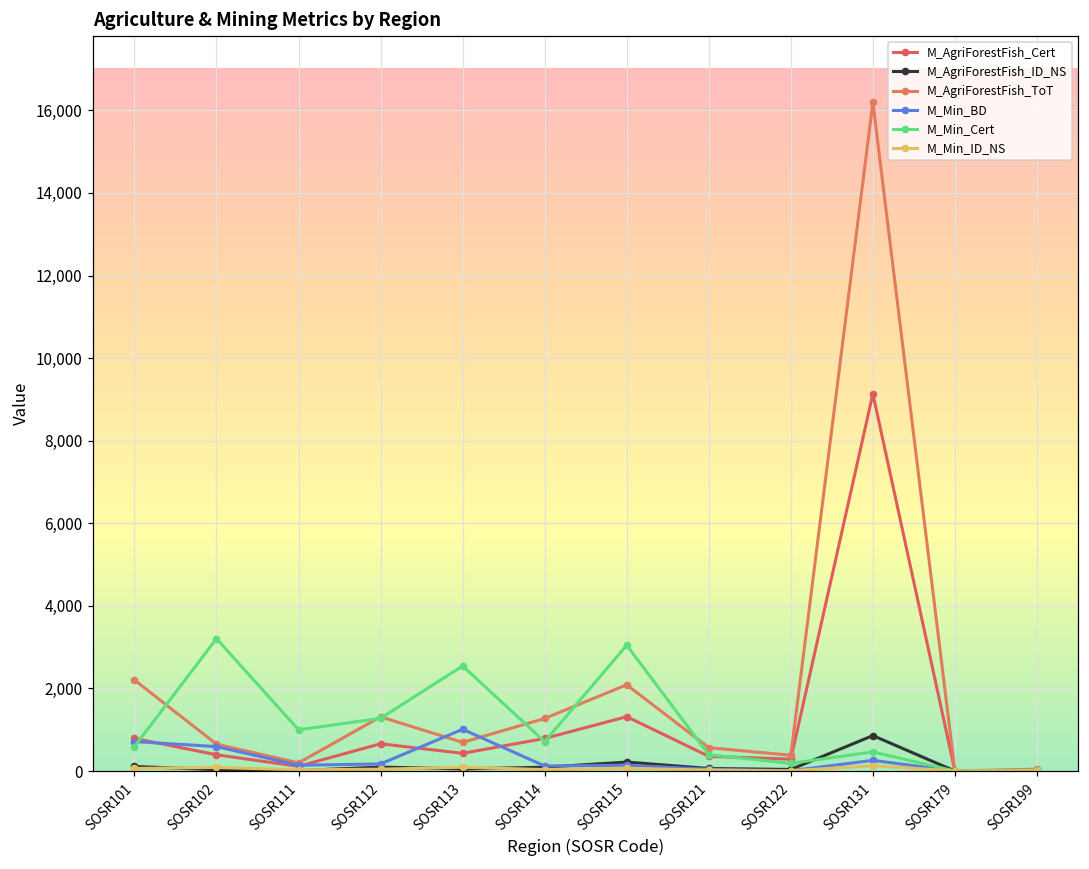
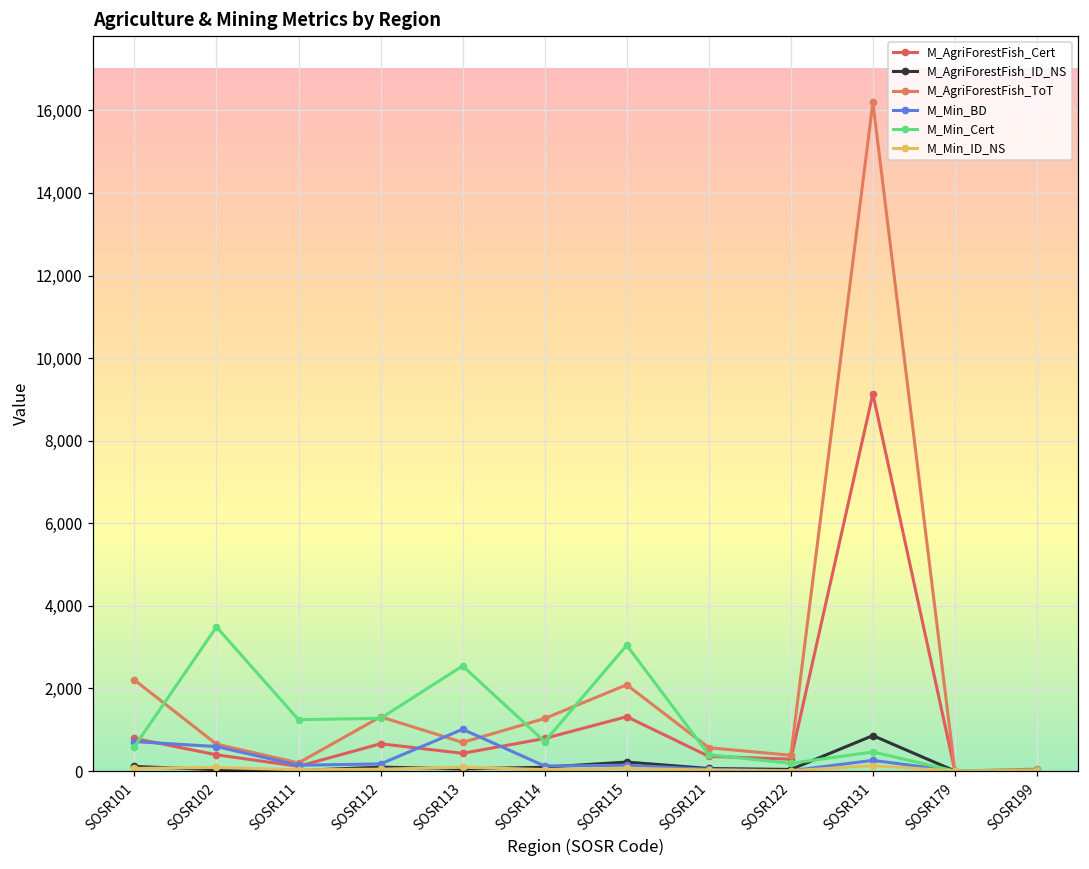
  {
    "M_AgriForestFish_ID_NS": {
      "SOSR115": "200",
      "SOSR131": "900"
    },
    "M_Min_BD": {
      "SOSR101": "700",
      "SOSR112": "200",
      "SOSR113": "1,000",
      "SOSR115": "100",
      "SOSR131": "300"
    },
    "M_Min_Cert": {
      "SOSR101": "600",
-     "SOSR102": "3,200",
-     "SOSR111": "1,000",
+     "SOSR102": "3,500",
+     "SOSR111": "1,200",
      "SOSR113": "2,500",
      "SOSR114": "700",
      "SOSR115": "3,000",
      "SOSR122": "200",
      "SOSR131": "500"
    },
    "M_Min_ID_NS": {
      "SOSR115": "100",
      "SOSR131": "100"
    }
  }
